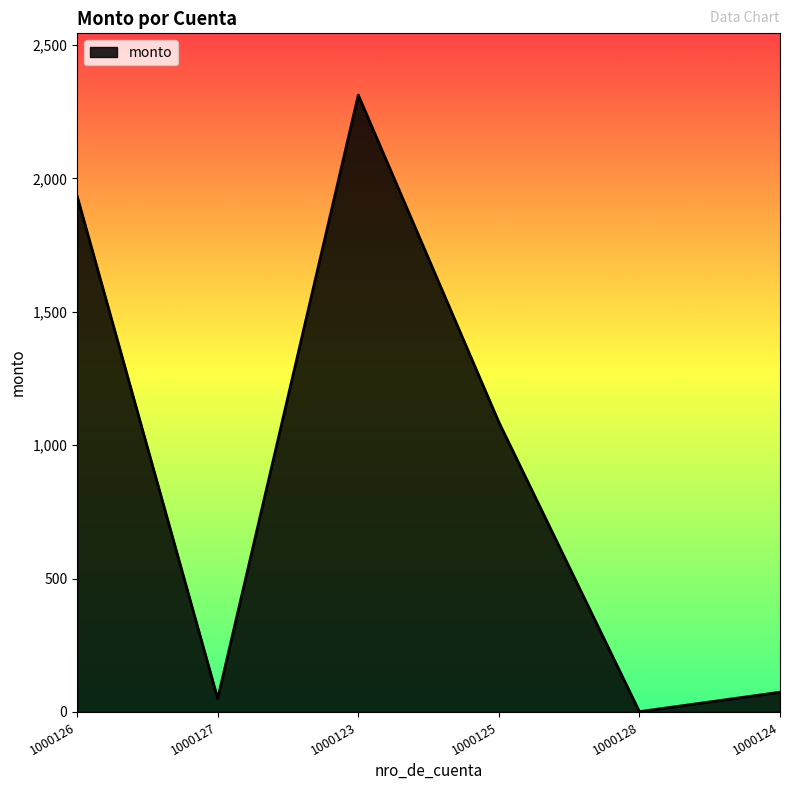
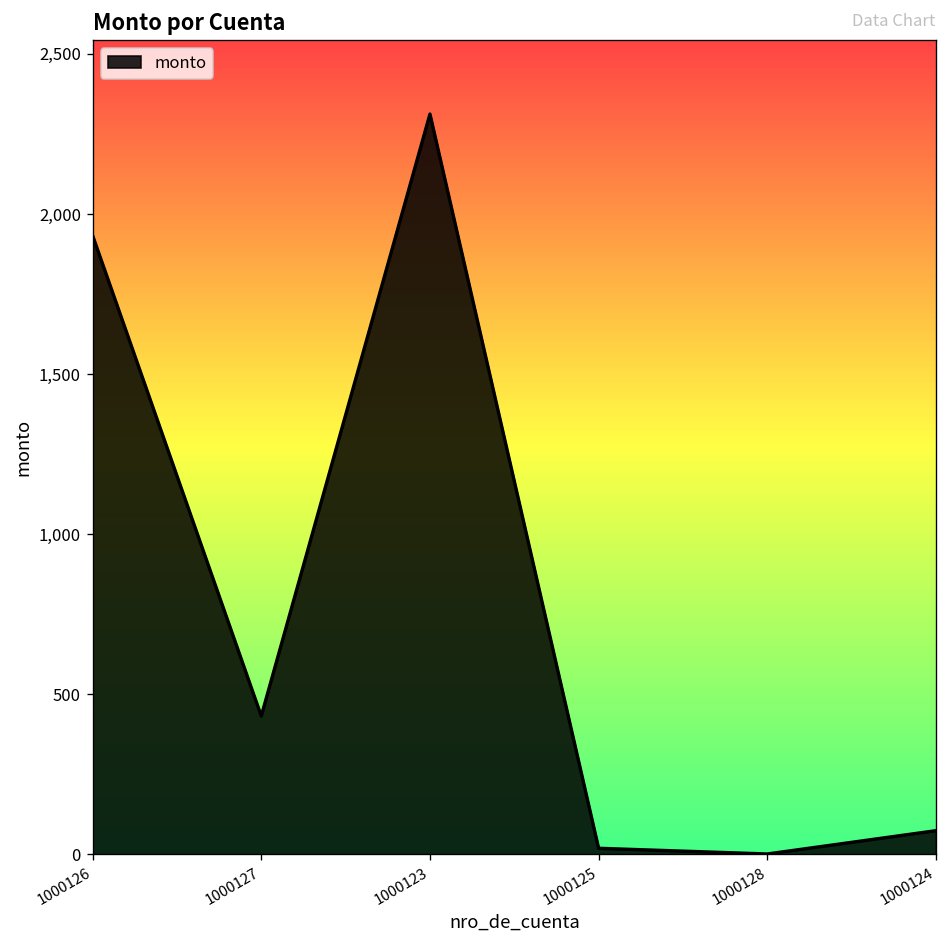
  {
    "1000126": "1,930",
-   "1000127": "50",
+   "1000127": "430",
    "1000123": "2,310",
-   "1000125": "1,090",
+   "1000125": "20",
    "1000128": "0",
    "1000124": "70"
  }
